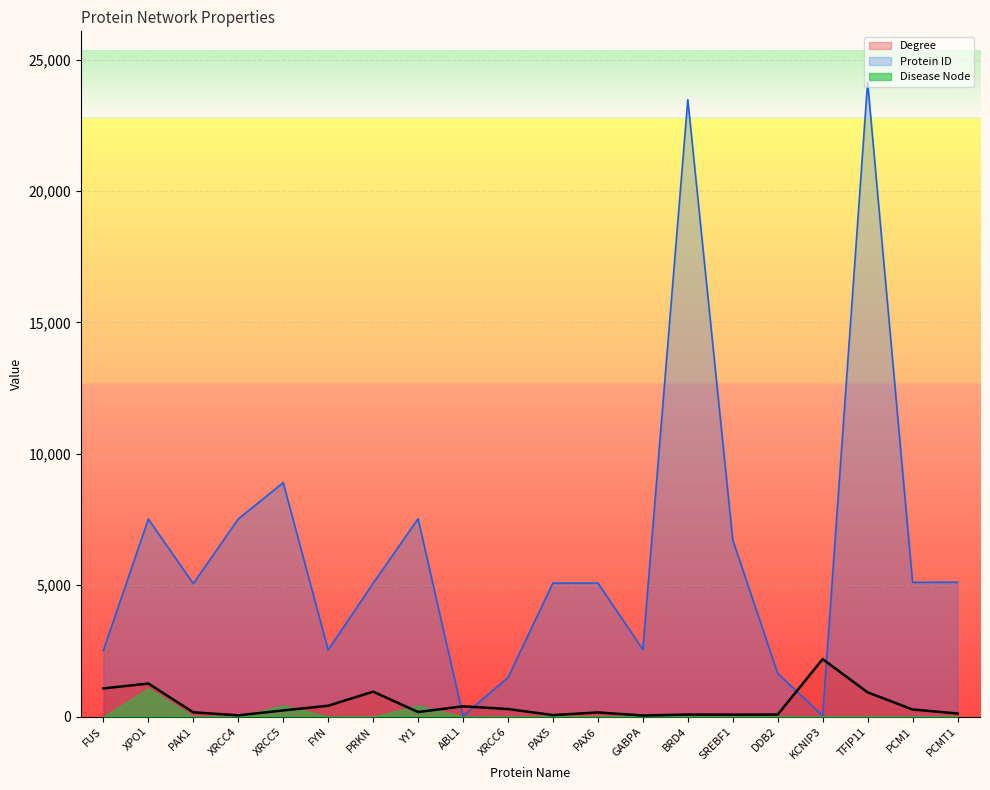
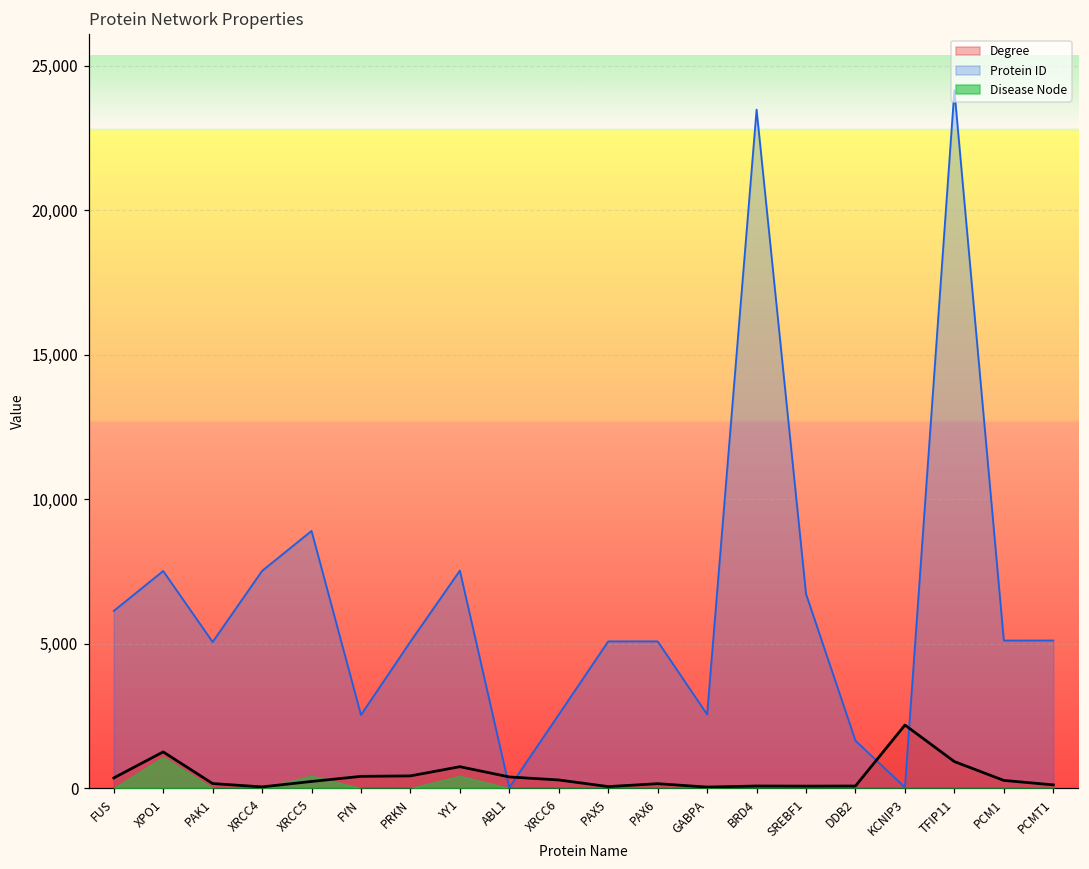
  {
    "Degree": {
-     "FUS": "1,100",
+     "FUS": "400",
      "XPO1": "1,300",
      "PAK1": "200",
      "XRCC5": "200",
      "FYN": "400",
-     "PRKN": "900",
-     "YY1": "200",
+     "PRKN": "400",
+     "YY1": "700",
      "ABL1": "400",
      "XRCC6": "300",
      "PAX6": "200",
      "KCNIP3": "2,200",
      "TFIP11": "900",
      "PCM1": "300",
      "PCMT1": "100"
    },
    "Protein ID": {
-     "FUS": "2,500",
+     "FUS": "6,100",
      "XPO1": "7,500",
      "PAK1": "5,100",
      "XRCC4": "7,500",
      "XRCC5": "8,900",
      "FYN": "2,500",
      "PRKN": "5,100",
      "YY1": "7,500",
-     "XRCC6": "1,500",
+     "XRCC6": "2,500",
      "PAX5": "5,100",
      "PAX6": "5,100",
      "GABPA": "2,600",
      "BRD4": "23,500",
      "SREBF1": "6,700",
      "DDB2": "1,600",
      "PCM1": "5,100",
      "PCMT1": "5,100"
    },
    "Disease Node": {
      "FUS": "0",
      "XPO1": "1,100",
      "PAK1": "0",
      "XRCC5": "400",
      "FYN": "0",
      "PRKN": "0",
      "YY1": "400",
      "XRCC6": "0",
      "PAX6": "0",
      "TFIP11": "0",
      "PCM1": "0",
      "PCMT1": "0"
    }
  }
